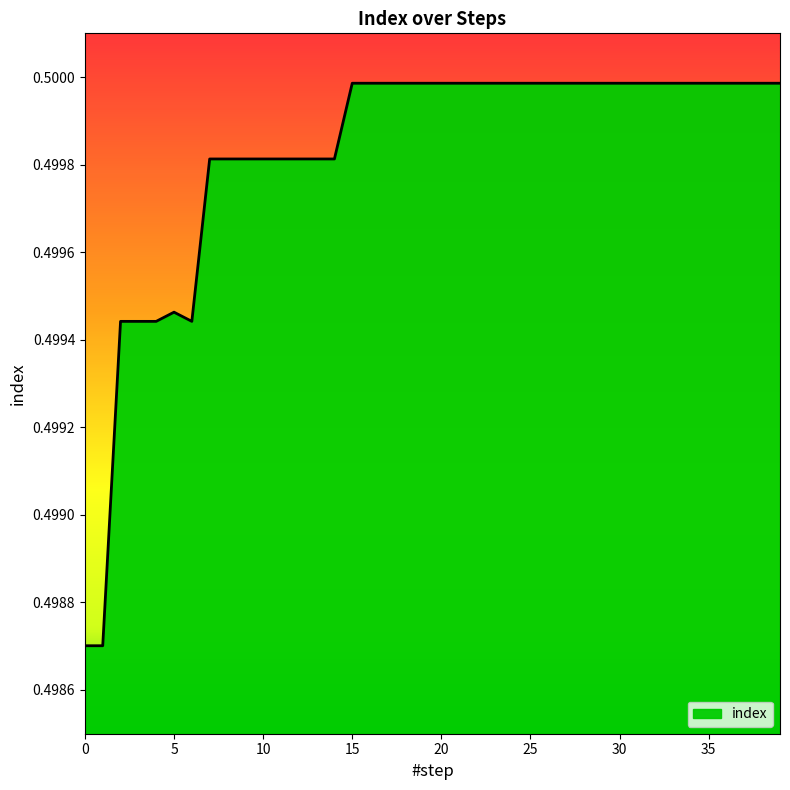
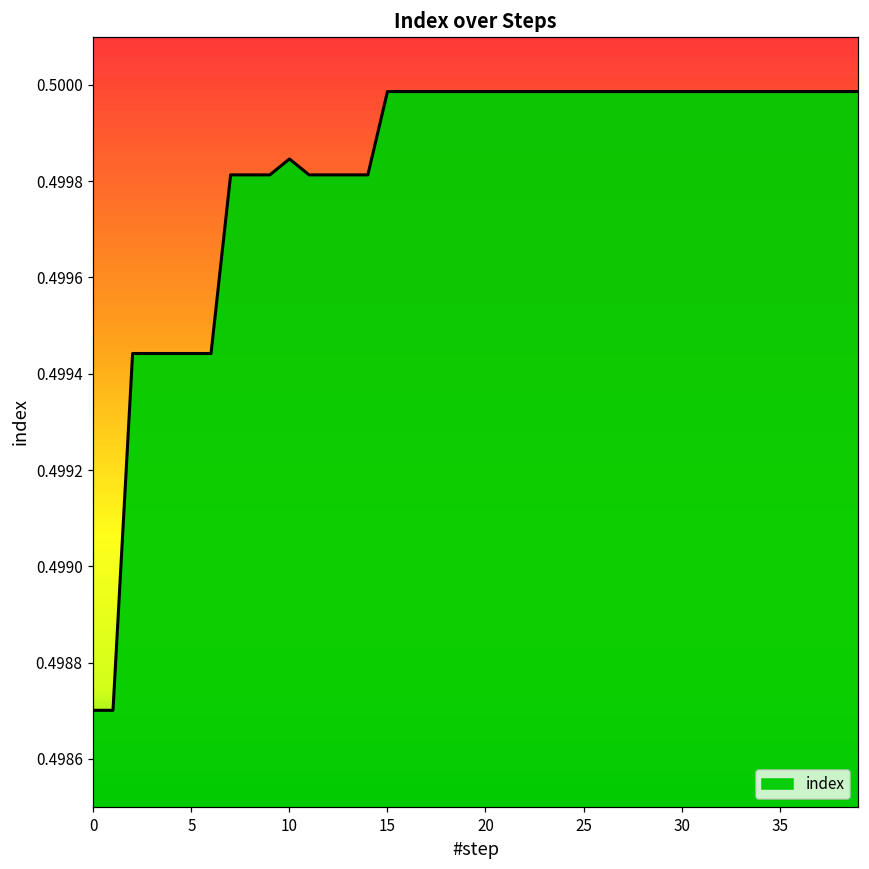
  {
    "0": 0.49870,
-   "5": 0.49946,
-   "10": 0.49981,
+   "5": 0.49944,
+   "10": 0.49985,
    "15": 0.49999,
    "20": 0.49999,
    "25": 0.49999,
    "30": 0.49999,
    "35": 0.49999
  }
